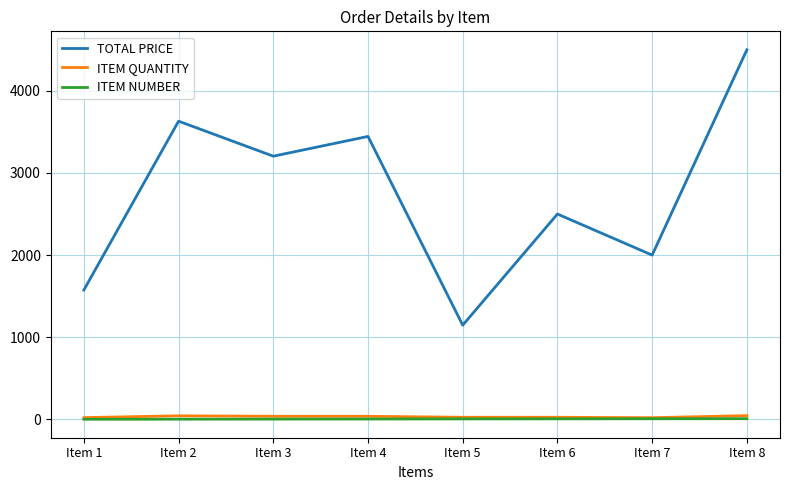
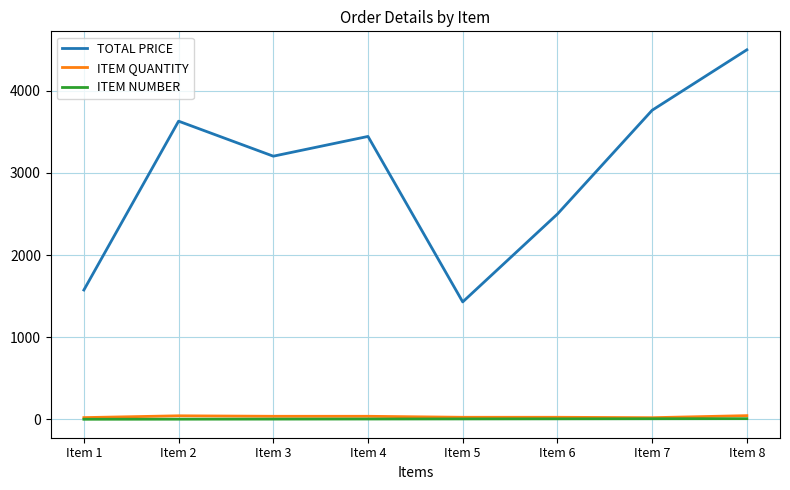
  {
    "TOTAL PRICE": {
      "Item 1": 1600,
      "Item 2": 3600,
      "Item 3": 3200,
      "Item 4": 3400,
-     "Item 5": 1100,
+     "Item 5": 1400,
      "Item 6": 2500,
-     "Item 7": 2000,
+     "Item 7": 3800,
      "Item 8": 4500
    },
    "ITEM QUANTITY": {
      "Item 2": 0,
      "Item 3": 0,
      "Item 4": 0,
      "Item 8": 0
    },
    "ITEM NUMBER": {
      "Item 2": 0,
      "Item 3": 0,
      "Item 4": 0,
      "Item 8": 0
    }
  }
